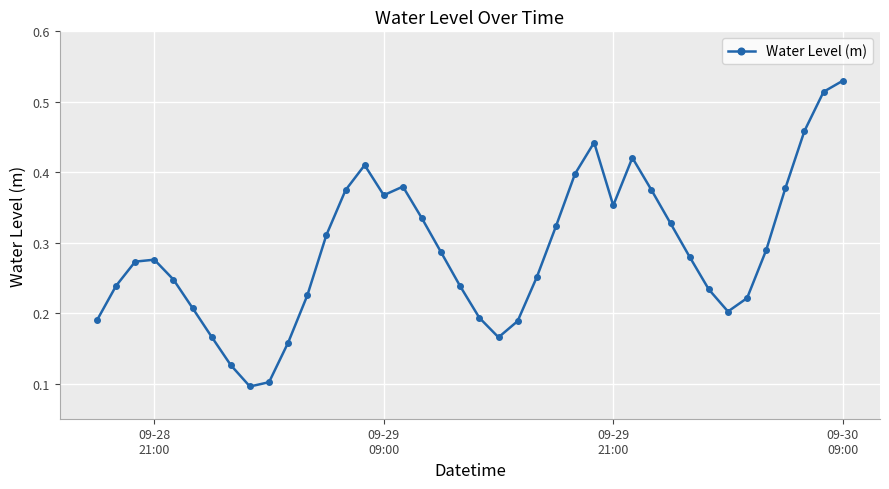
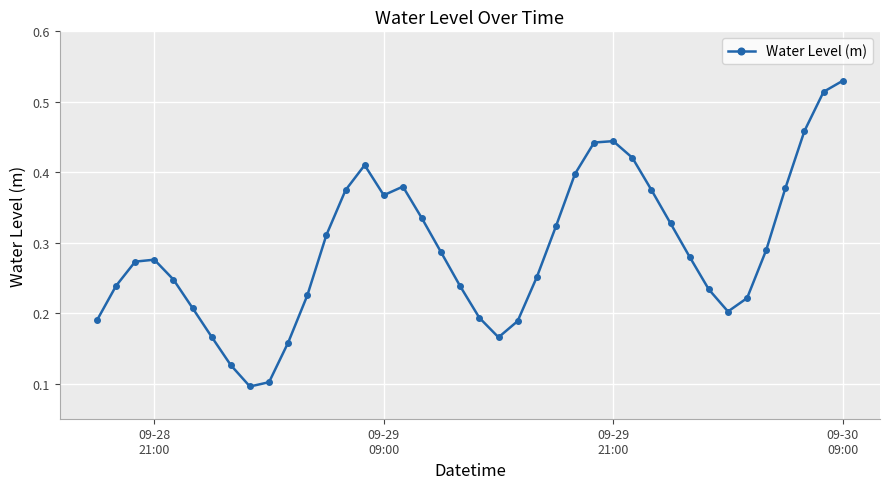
  {
    "09-28 21:00": 0.28,
    "09-29 09:00": 0.37,
-   "09-29 21:00": 0.35,
+   "09-29 21:00": 0.44,
    "09-30 09:00": 0.53
  }
